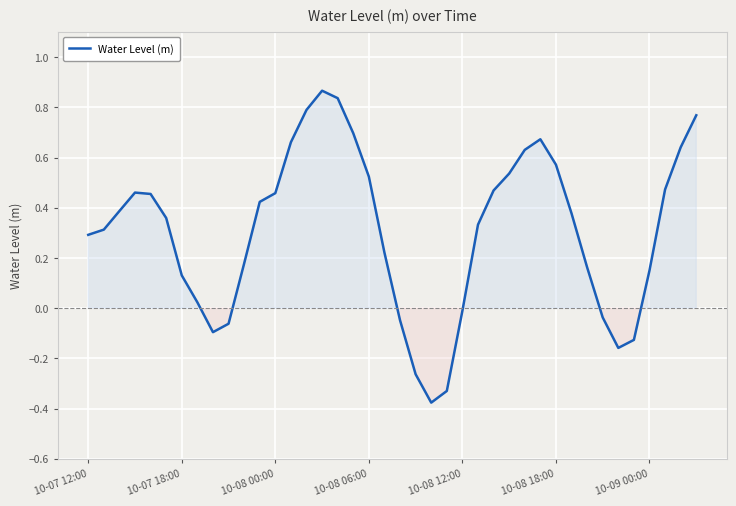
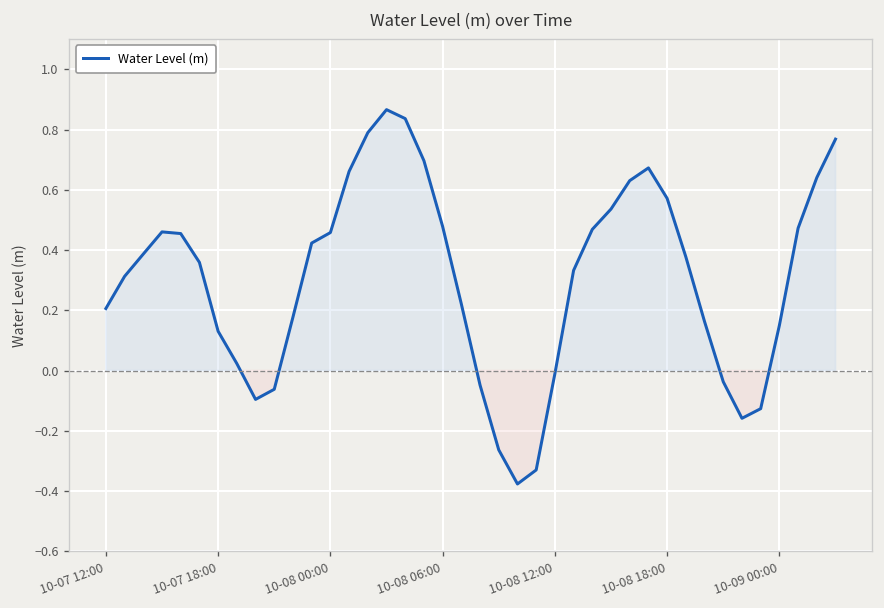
  {
-   "10-07 12:00": 0.29,
+   "10-07 12:00": 0.21,
    "10-07 18:00": 0.13,
    "10-08 00:00": 0.46,
-   "10-08 06:00": 0.52,
+   "10-08 06:00": 0.48,
    "10-08 12:00": -0.01,
    "10-08 18:00": 0.57,
    "10-09 00:00": 0.15
  }
